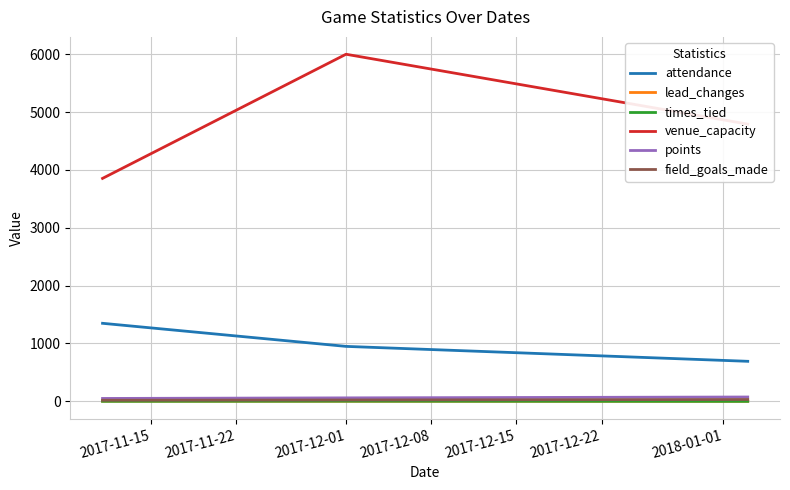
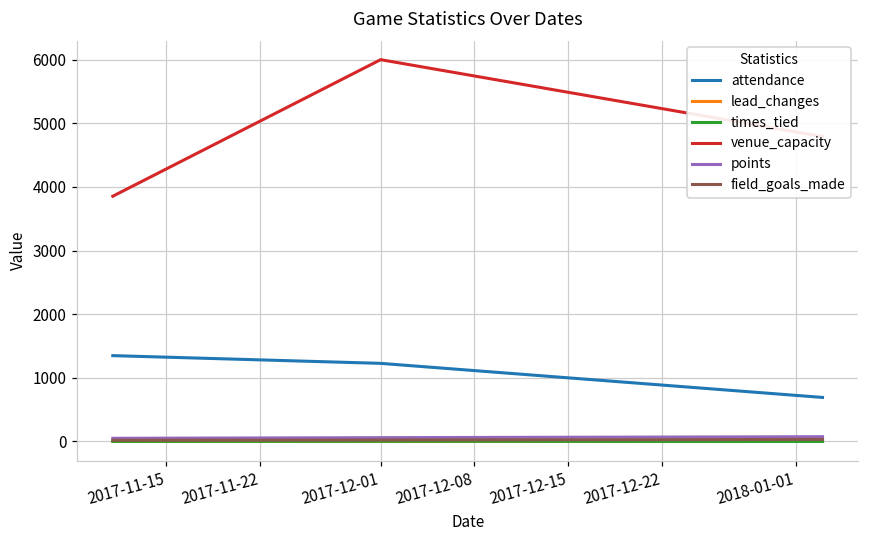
  {
    "attendance": {
-     "2017-12-01": 1000
+     "2017-12-01": 1200
    },
    "venue_capacity": {
      "2017-12-01": 6000
    }
  }
